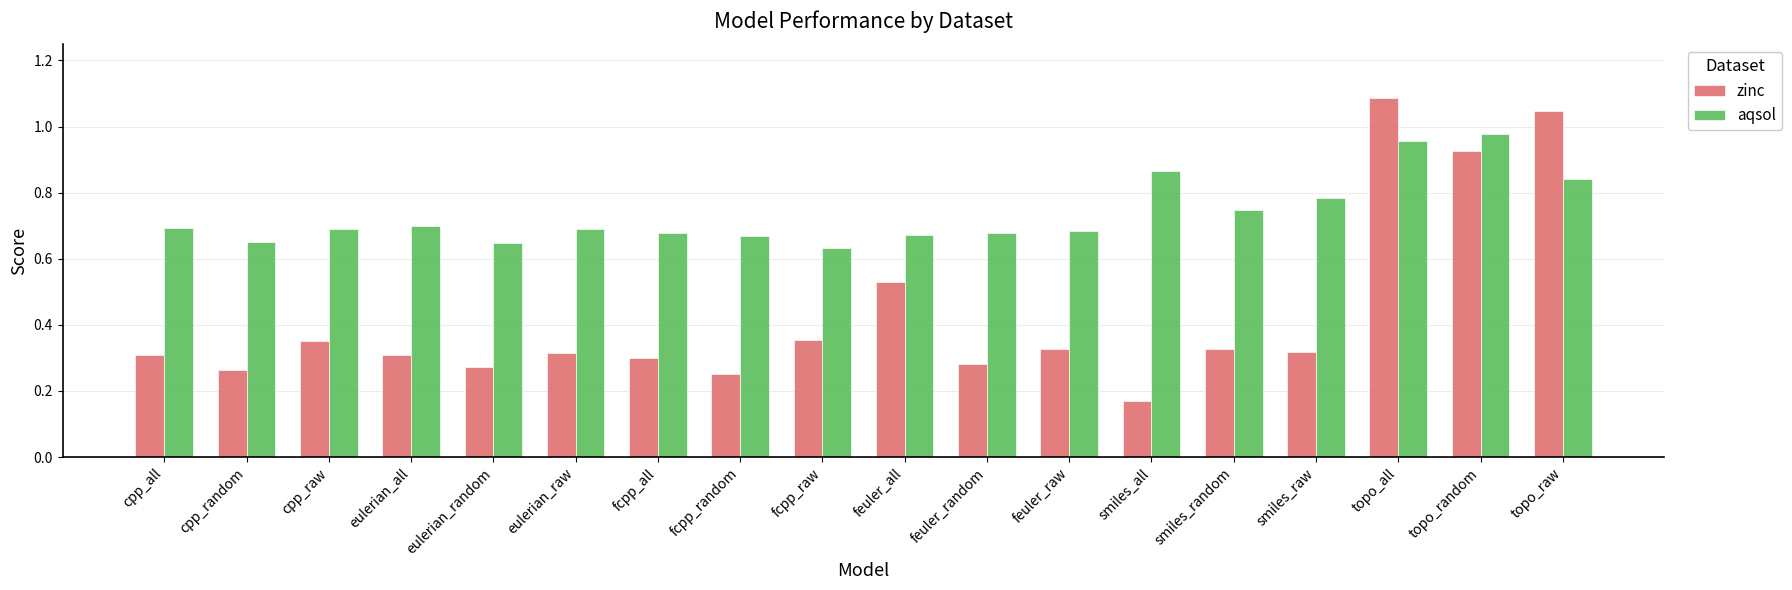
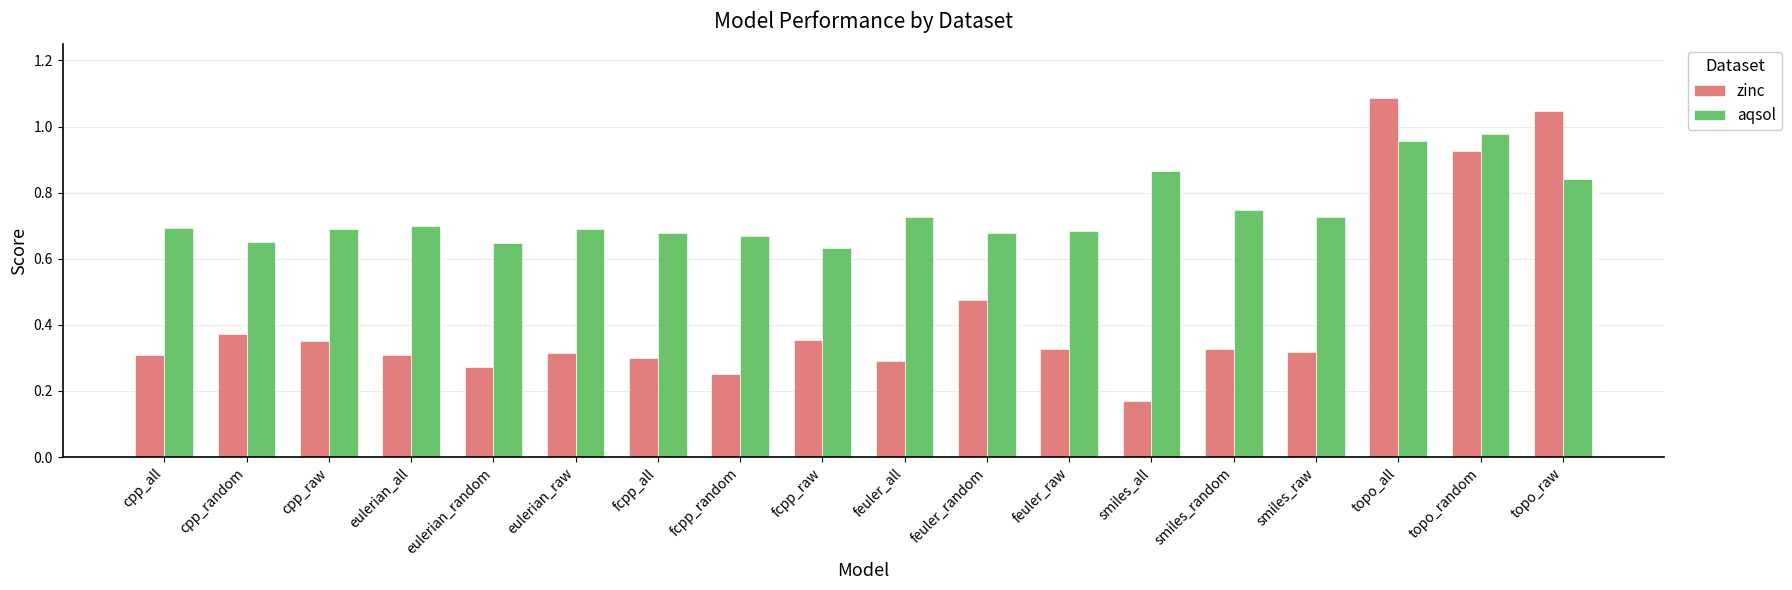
  {
    "zinc": {
      "cpp_all": 0.31,
-     "cpp_random": 0.26,
+     "cpp_random": 0.37,
      "cpp_raw": 0.35,
      "eulerian_all": 0.31,
      "eulerian_random": 0.27,
      "eulerian_raw": 0.32,
      "fcpp_all": 0.30,
      "fcpp_random": 0.25,
      "fcpp_raw": 0.35,
-     "feuler_all": 0.53,
-     "feuler_random": 0.28,
+     "feuler_all": 0.29,
+     "feuler_random": 0.48,
      "feuler_raw": 0.33,
      "smiles_all": 0.17,
      "smiles_random": 0.33,
      "smiles_raw": 0.32,
      "topo_all": 1.09,
      "topo_random": 0.93,
      "topo_raw": 1.05
    },
    "aqsol": {
      "cpp_all": 0.69,
      "cpp_random": 0.65,
      "cpp_raw": 0.69,
      "eulerian_all": 0.70,
      "eulerian_random": 0.65,
      "eulerian_raw": 0.69,
      "fcpp_all": 0.68,
      "fcpp_random": 0.67,
      "fcpp_raw": 0.63,
-     "feuler_all": 0.67,
+     "feuler_all": 0.73,
      "feuler_random": 0.68,
      "feuler_raw": 0.69,
      "smiles_all": 0.86,
      "smiles_random": 0.75,
-     "smiles_raw": 0.78,
+     "smiles_raw": 0.73,
      "topo_all": 0.96,
      "topo_random": 0.98,
      "topo_raw": 0.84
    }
  }
